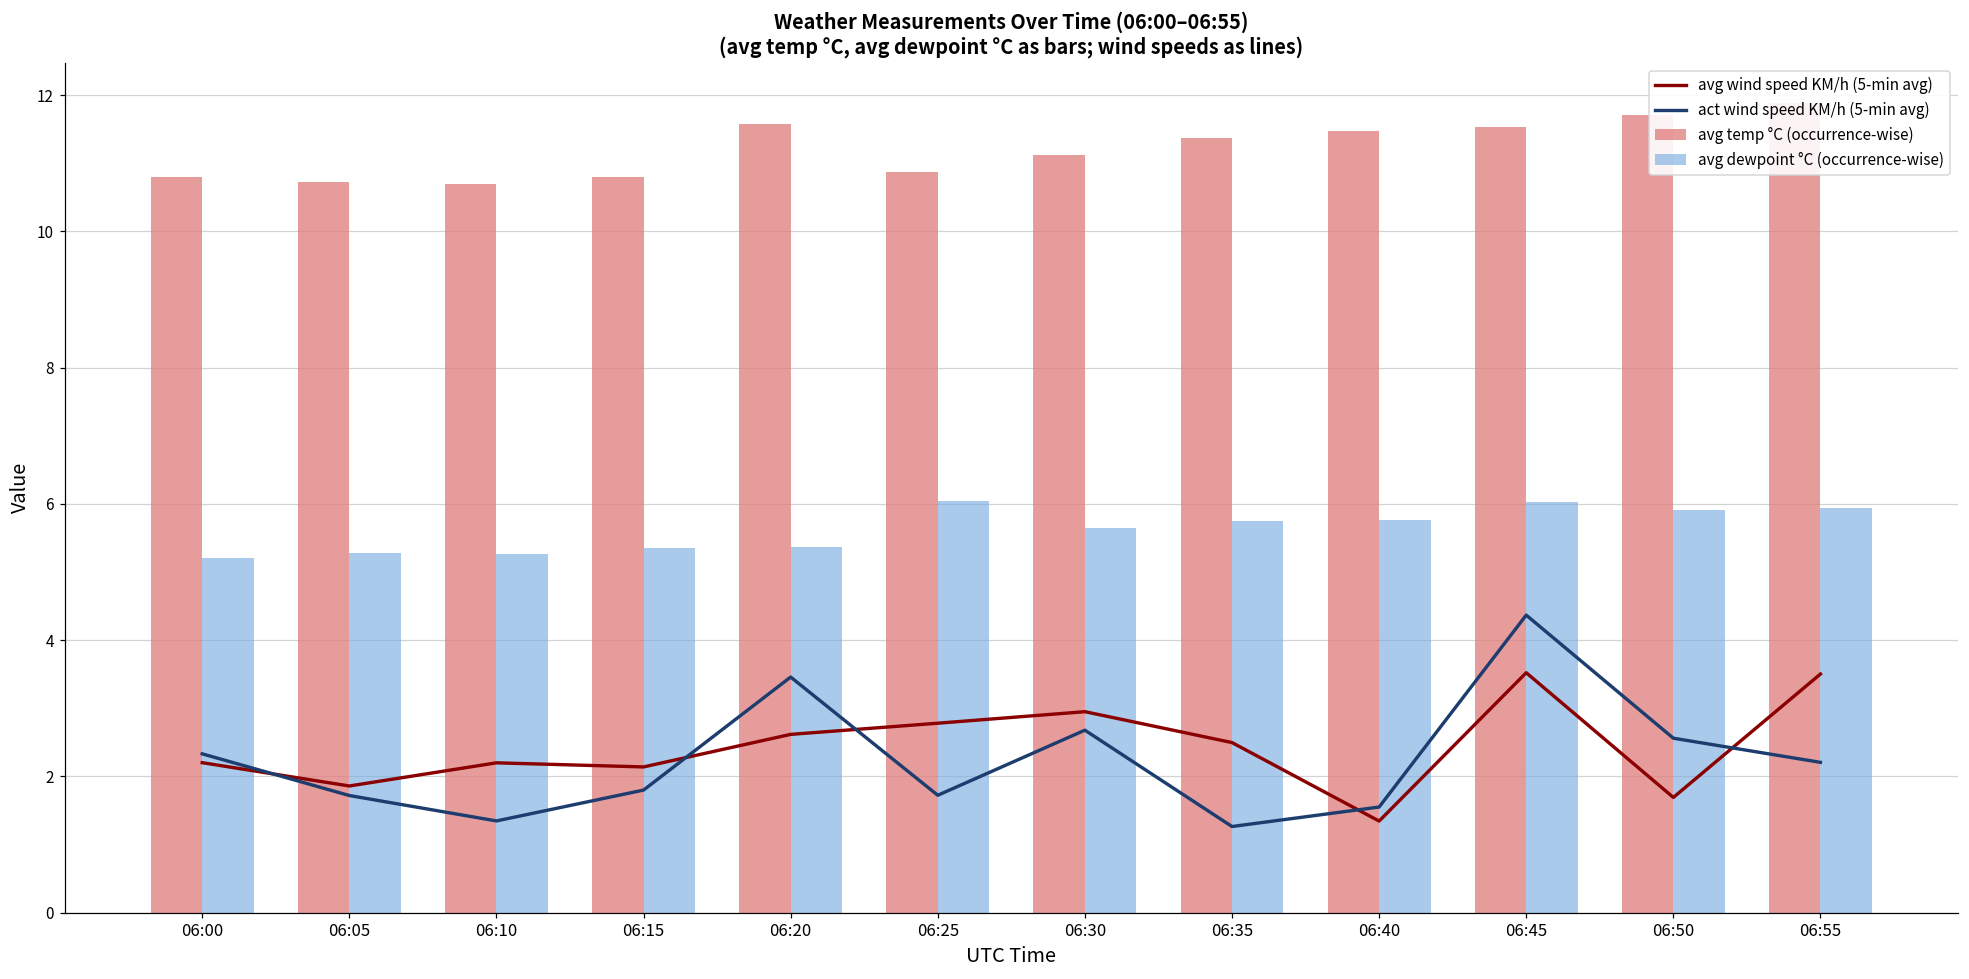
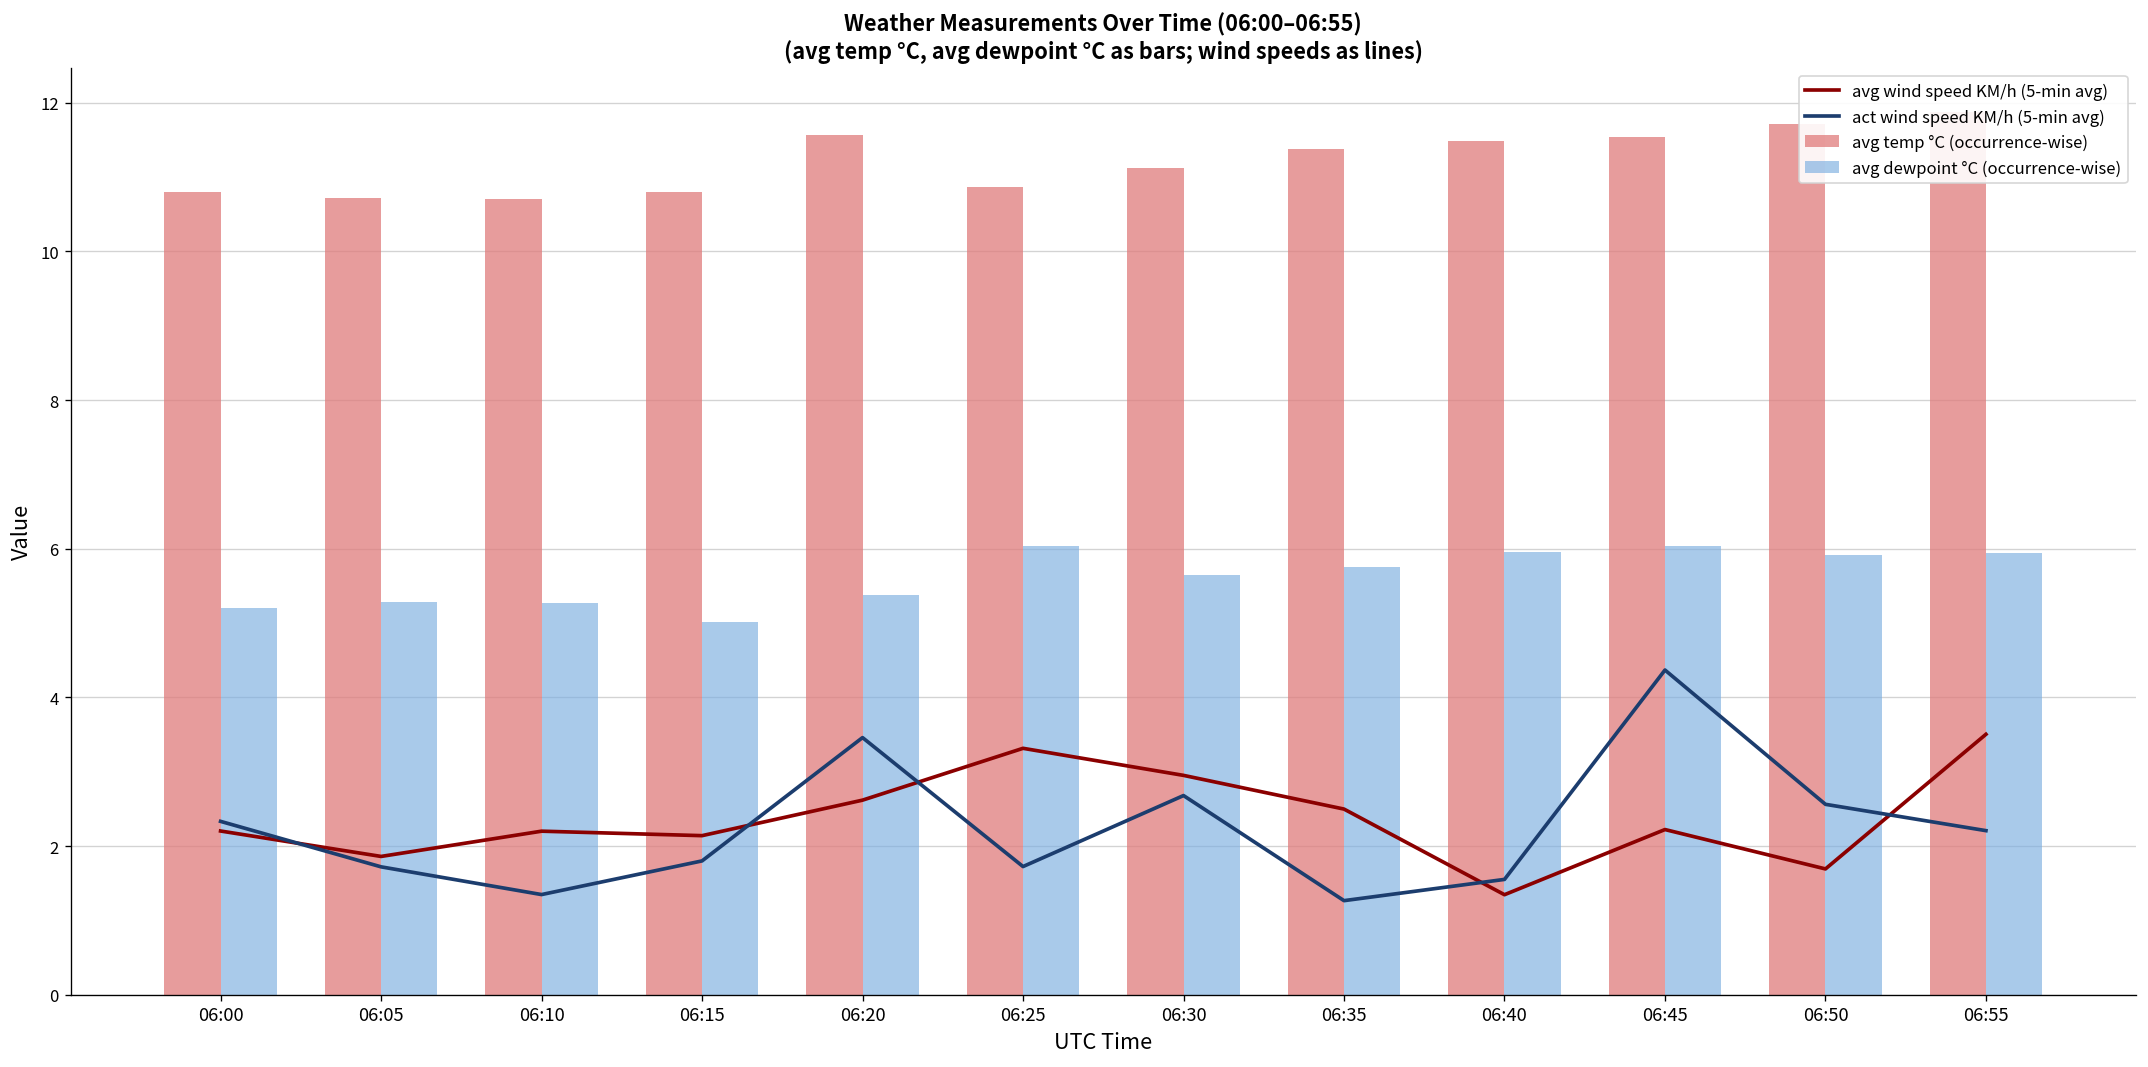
  {
    "avg temp °C (occurrence-wise)": {
      "06:00": 10.8,
      "06:05": 10.7,
      "06:10": 10.7,
      "06:15": 10.8,
      "06:20": 11.6,
      "06:25": 10.9,
      "06:30": 11.1,
      "06:35": 11.4,
      "06:40": 11.5,
      "06:45": 11.5,
      "06:50": 11.7
    },
    "avg wind speed KM/h (5-min avg)": {
      "06:00": 2.2,
      "06:05": 1.9,
      "06:10": 2.2,
      "06:15": 2.1,
      "06:20": 2.6,
-     "06:25": 2.8,
+     "06:25": 3.3,
      "06:30": 3.0,
      "06:35": 2.5,
      "06:40": 1.3,
-     "06:45": 3.5,
+     "06:45": 2.2,
      "06:50": 1.7,
      "06:55": 3.5
    },
    "act wind speed KM/h (5-min avg)": {
      "06:00": 2.3,
      "06:05": 1.7,
      "06:10": 1.3,
      "06:15": 1.8,
      "06:20": 3.5,
      "06:25": 1.7,
      "06:30": 2.7,
      "06:35": 1.3,
      "06:40": 1.6,
      "06:45": 4.4,
      "06:50": 2.6,
      "06:55": 2.2
    },
    "avg dewpoint °C (occurrence-wise)": {
      "06:00": 5.2,
      "06:05": 5.3,
      "06:10": 5.3,
-     "06:15": 5.4,
+     "06:15": 5.0,
      "06:20": 5.4,
      "06:25": 6.0,
      "06:30": 5.7,
      "06:35": 5.8,
-     "06:40": 5.8,
+     "06:40": 6.0,
      "06:45": 6.0,
      "06:50": 5.9,
      "06:55": 5.9
    }
  }
